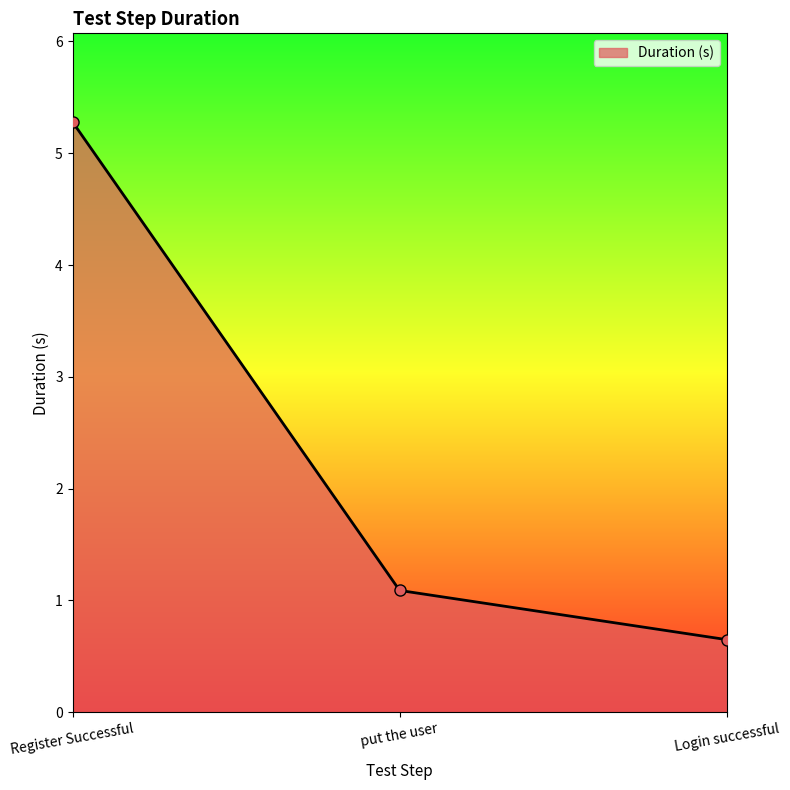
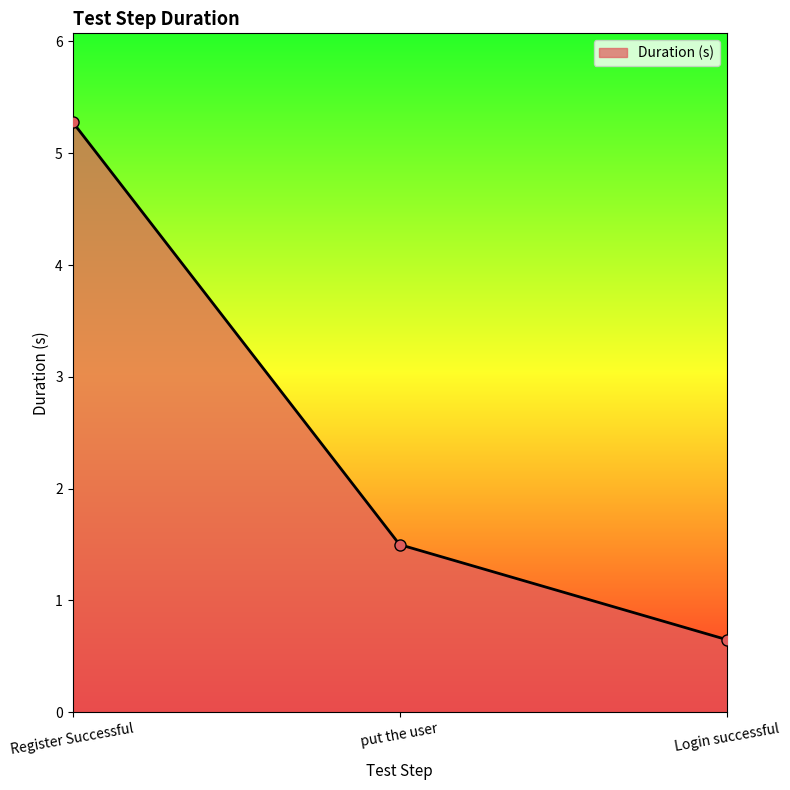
  {
    "Register Successful": 5.28,
-   "put the user": 1.09,
+   "put the user": 1.50,
    "Login successful": 0.65
  }
